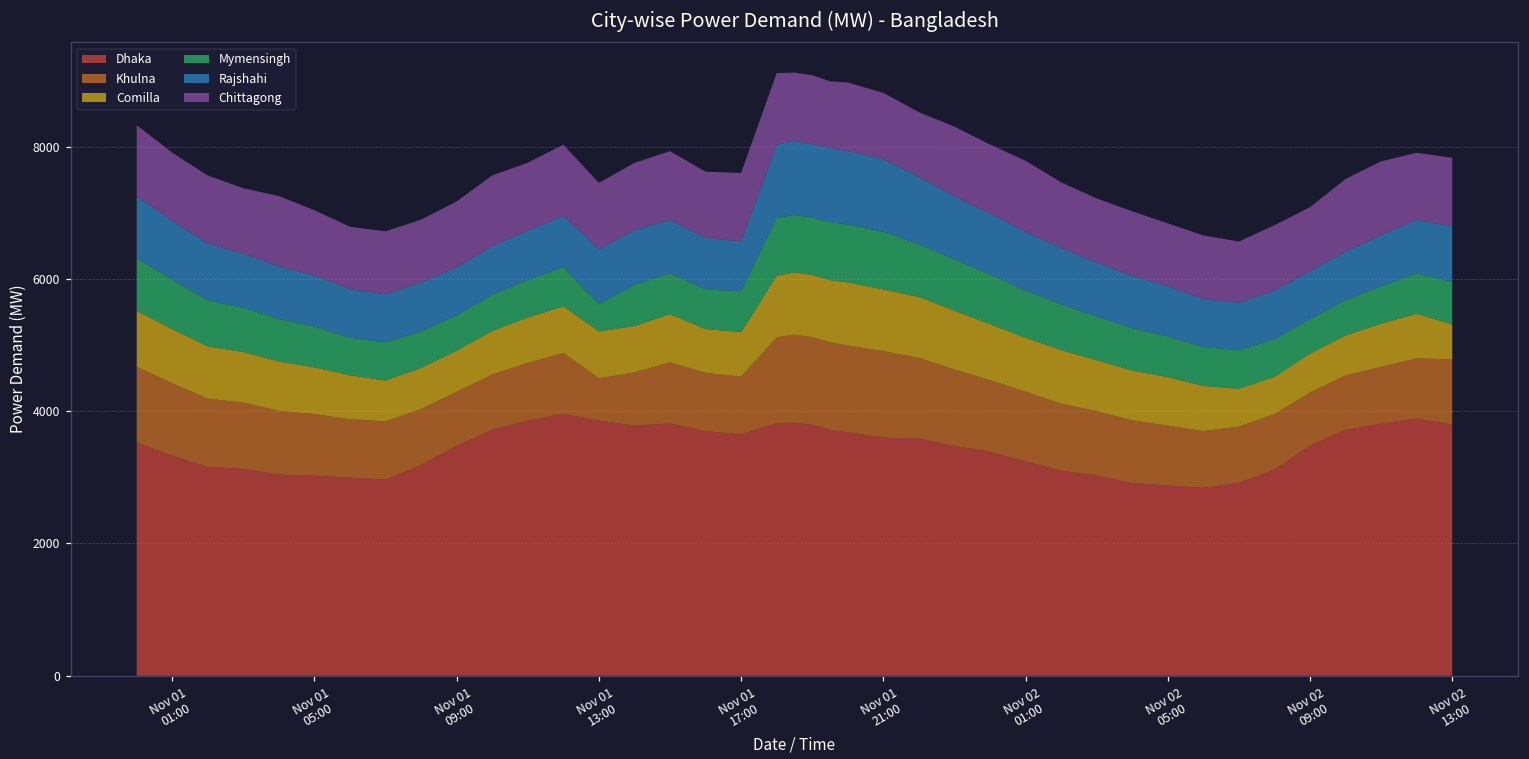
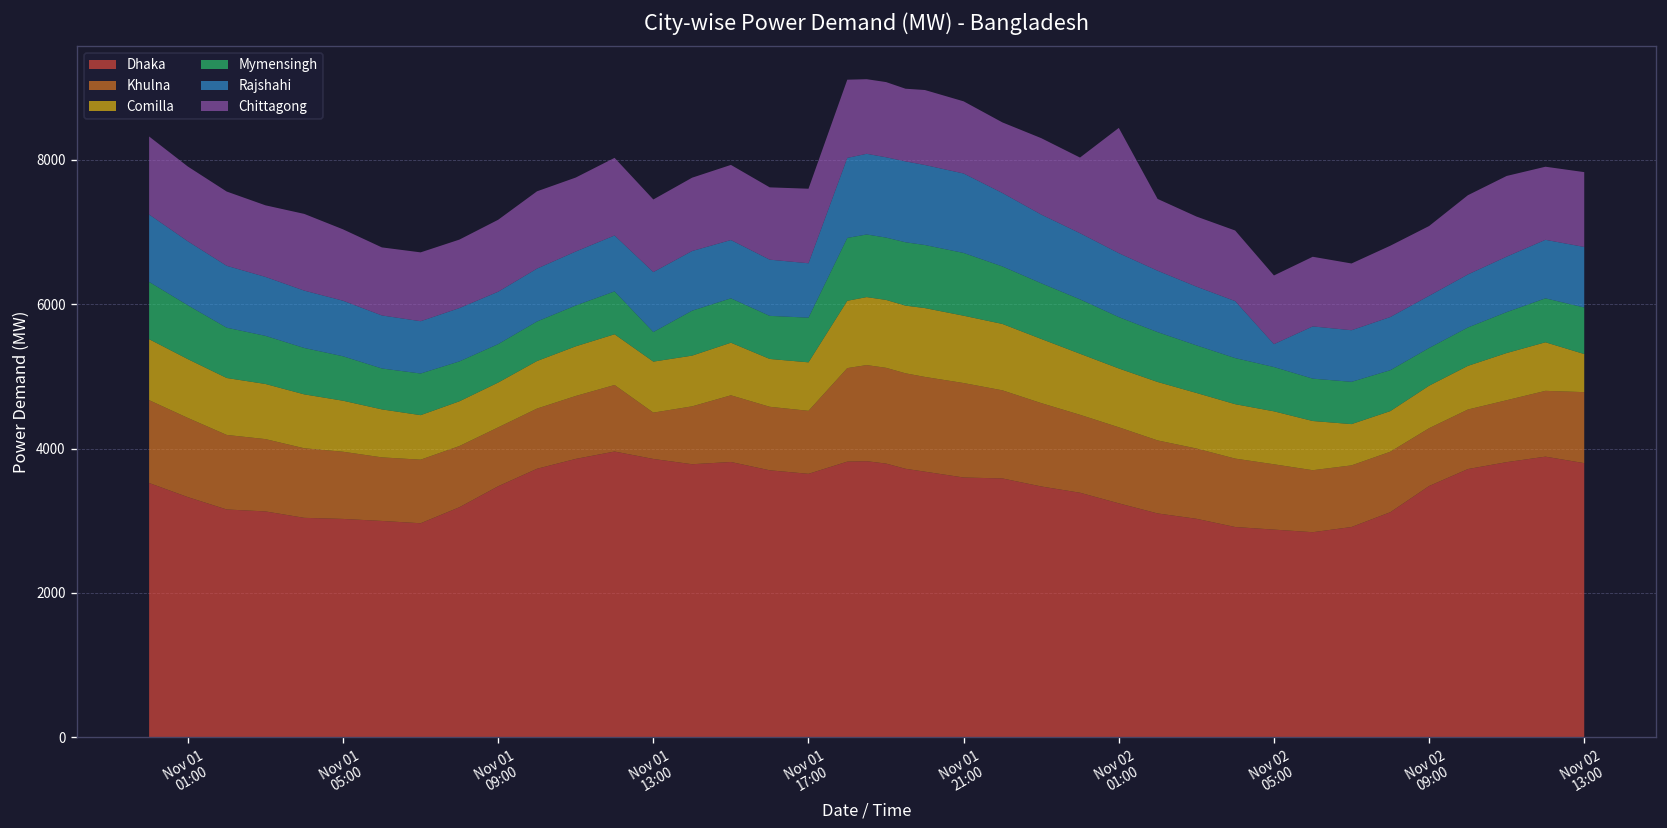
  {
    "Comilla": {
      "Nov 01 01:00": 800,
      "Nov 01 05:00": 700,
      "Nov 01 09:00": 600,
      "Nov 01 13:00": 700,
      "Nov 01 17:00": 700,
      "Nov 01 21:00": 900,
      "Nov 02 01:00": 800,
      "Nov 02 05:00": 700,
      "Nov 02 09:00": 600,
      "Nov 02 13:00": 500
    },
    "Mymensingh": {
      "Nov 01 01:00": 700,
      "Nov 01 05:00": 600,
      "Nov 01 09:00": 500,
      "Nov 01 13:00": 400,
      "Nov 01 17:00": 600,
      "Nov 01 21:00": 900,
      "Nov 02 01:00": 700,
      "Nov 02 05:00": 600,
      "Nov 02 09:00": 500,
      "Nov 02 13:00": 600
    },
    "Rajshahi": {
      "Nov 01 01:00": 900,
      "Nov 01 05:00": 800,
      "Nov 01 09:00": 700,
      "Nov 01 13:00": 800,
      "Nov 01 17:00": 800,
      "Nov 01 21:00": 1100,
      "Nov 02 01:00": 900,
-     "Nov 02 05:00": 800,
+     "Nov 02 05:00": 300,
      "Nov 02 09:00": 700,
      "Nov 02 13:00": 800
    },
    "Chittagong": {
      "Nov 01 01:00": 1000,
      "Nov 01 05:00": 1000,
      "Nov 01 09:00": 1000,
      "Nov 01 13:00": 1000,
      "Nov 01 17:00": 1000,
      "Nov 01 21:00": 1000,
-     "Nov 02 01:00": 1100,
+     "Nov 02 01:00": 1700,
      "Nov 02 05:00": 1000,
      "Nov 02 09:00": 1000,
      "Nov 02 13:00": 1000
    }
  }
